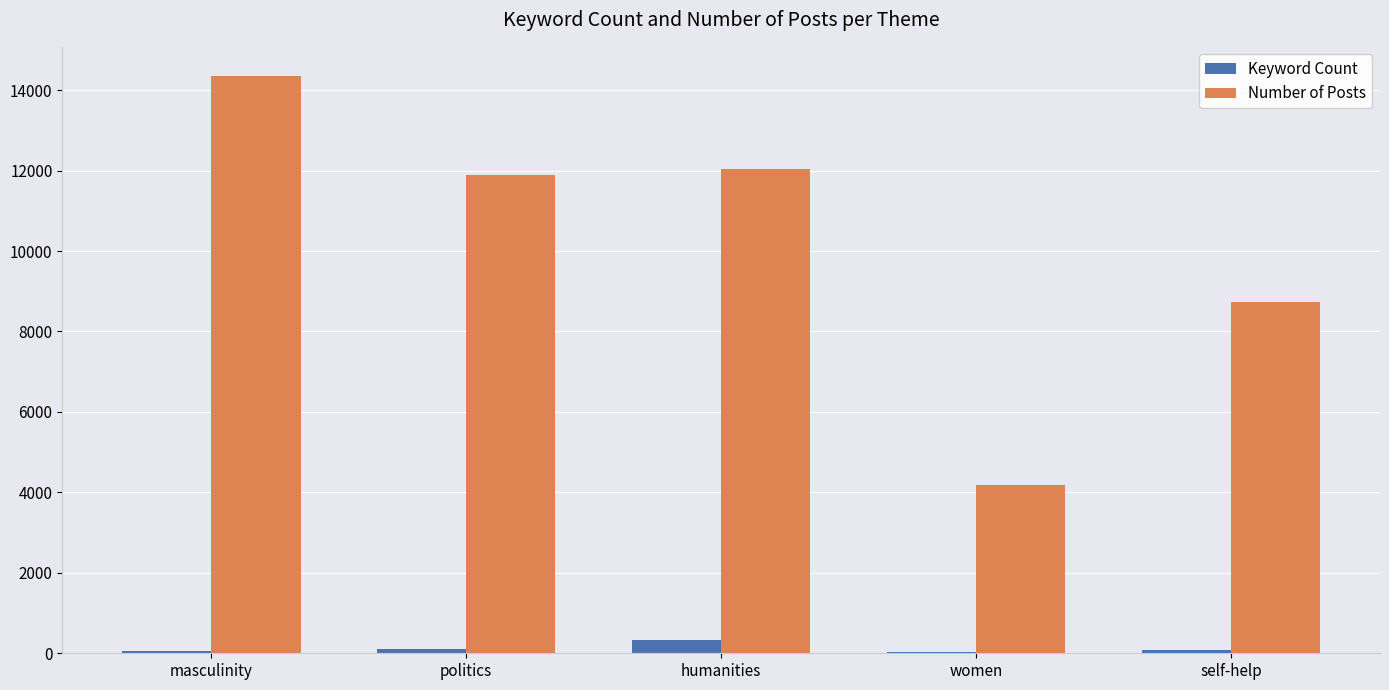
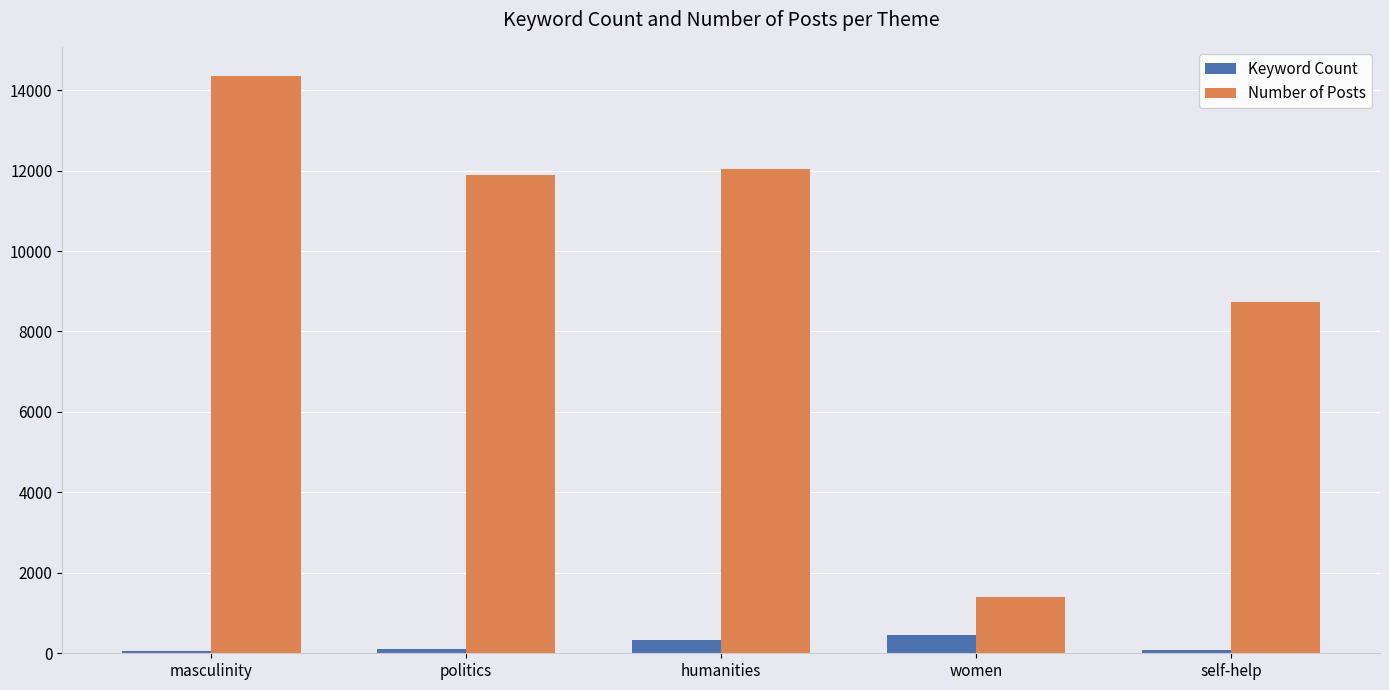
  {
    "Keyword Count": {
      "politics": 100,
      "humanities": 300,
-     "women": 0,
+     "women": 400,
      "self-help": 100
    },
    "Number of Posts": {
      "masculinity": 14400,
      "politics": 11900,
      "humanities": 12000,
-     "women": 4200,
+     "women": 1400,
      "self-help": 8700
    }
  }
